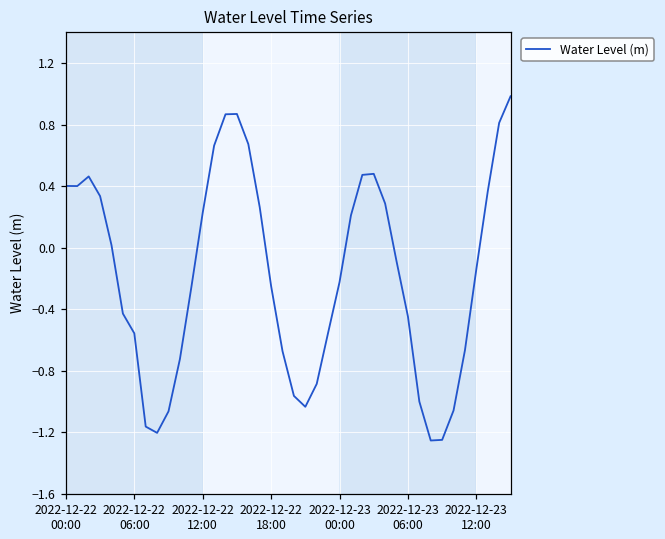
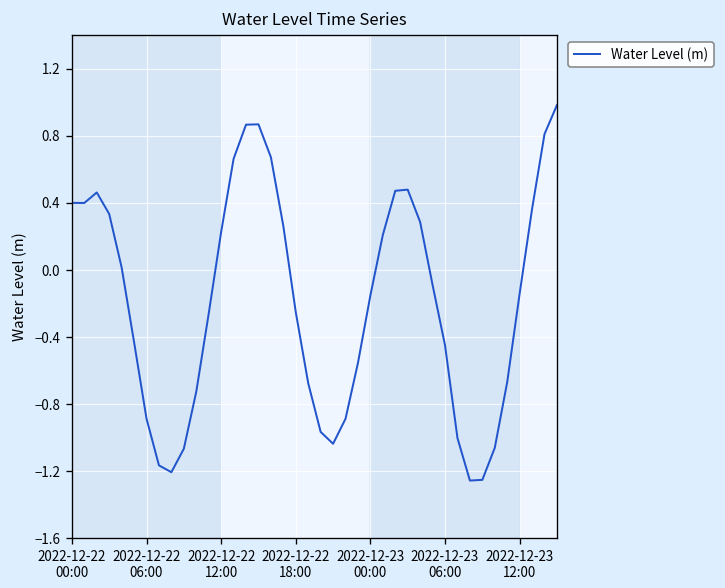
  {
    "2022-12-22 00:00": 0.40,
-   "2022-12-22 06:00": -0.56,
+   "2022-12-22 06:00": -0.89,
    "2022-12-22 12:00": 0.23,
    "2022-12-22 18:00": -0.25,
-   "2022-12-23 00:00": -0.23,
+   "2022-12-23 00:00": -0.15,
    "2022-12-23 06:00": -0.45,
    "2022-12-23 12:00": -0.14
  }
